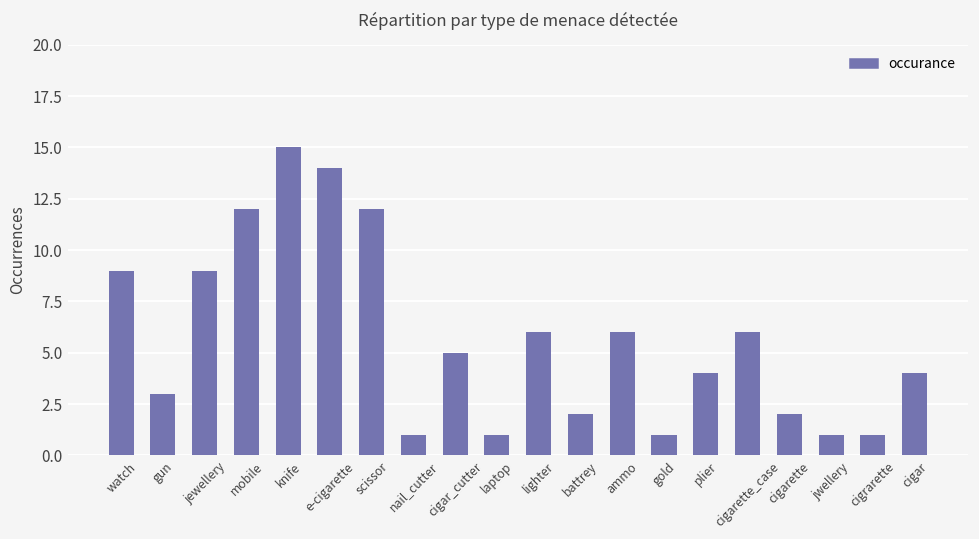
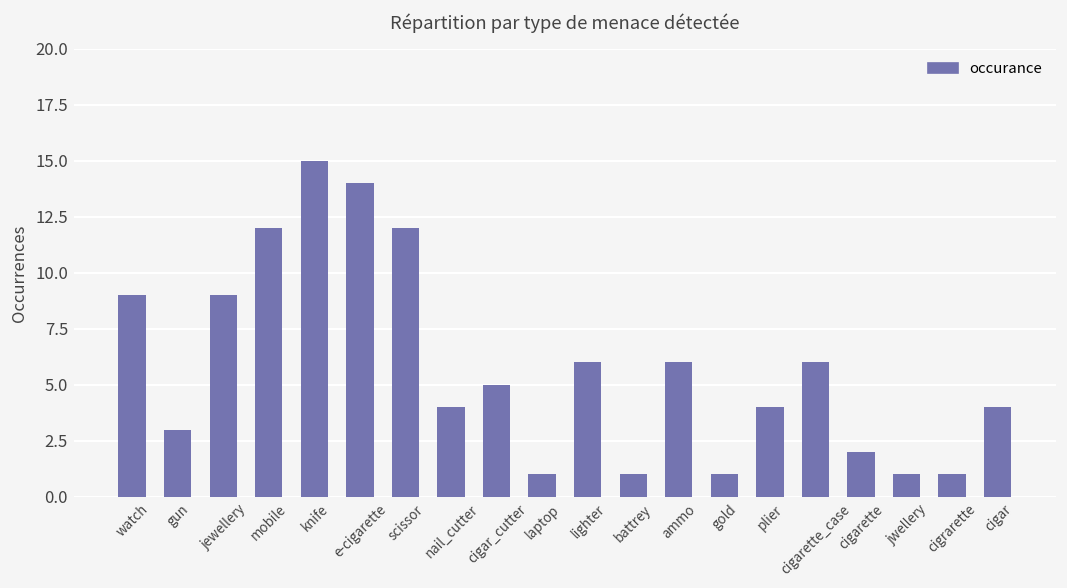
  {
    "watch": 9,
    "gun": 3,
    "jewellery": 9,
    "mobile": 12,
    "knife": 15,
    "e-cigarette": 14,
    "scissor": 12,
-   "nail_cutter": 1,
+   "nail_cutter": 4,
    "cigar_cutter": 5,
    "laptop": 1,
    "lighter": 6,
-   "battrey": 2,
+   "battrey": 1,
    "ammo": 6,
    "gold": 1,
    "plier": 4,
    "cigarette_case": 6,
    "cigarette": 2,
    "jwellery": 1,
    "cigrarette": 1,
    "cigar": 4
  }
